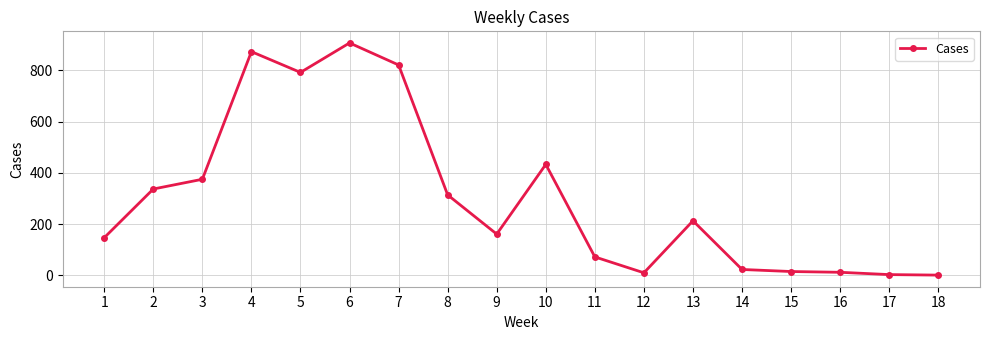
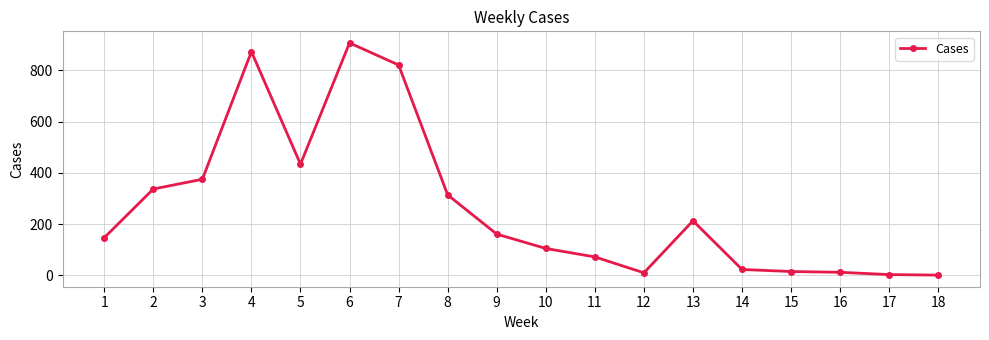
  {
    "1": 150,
    "2": 340,
    "3": 380,
    "4": 870,
-   "5": 790,
+   "5": 430,
    "6": 910,
    "7": 820,
    "8": 310,
    "9": 160,
-   "10": 430,
+   "10": 110,
    "11": 70,
    "12": 10,
    "13": 210,
    "14": 20,
    "15": 20,
    "16": 10,
    "17": 0,
    "18": 0
  }
